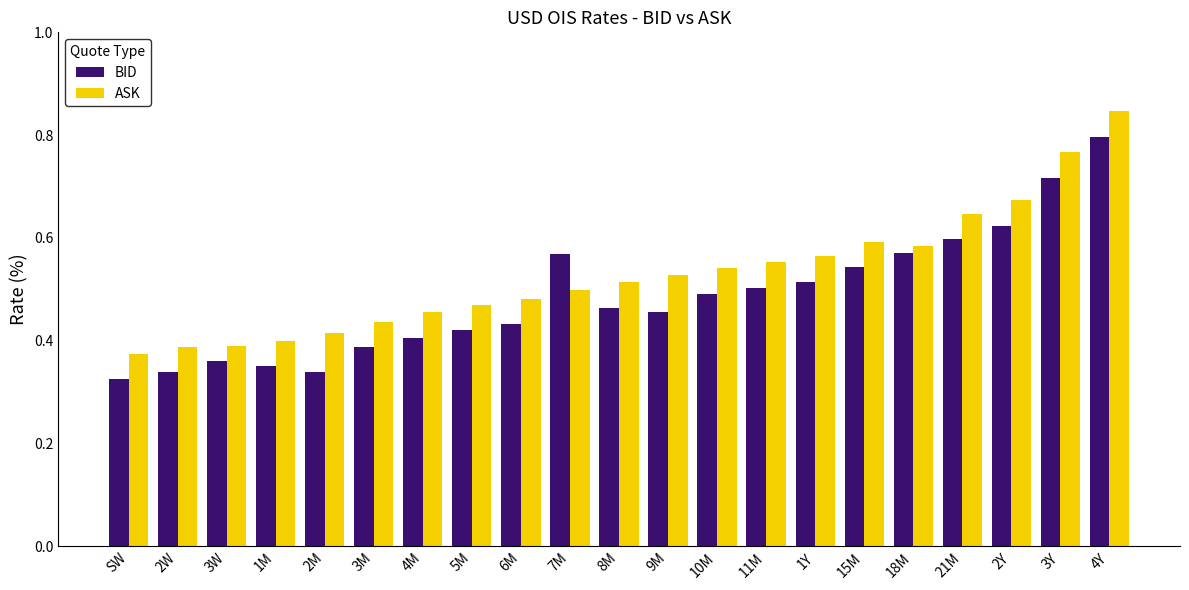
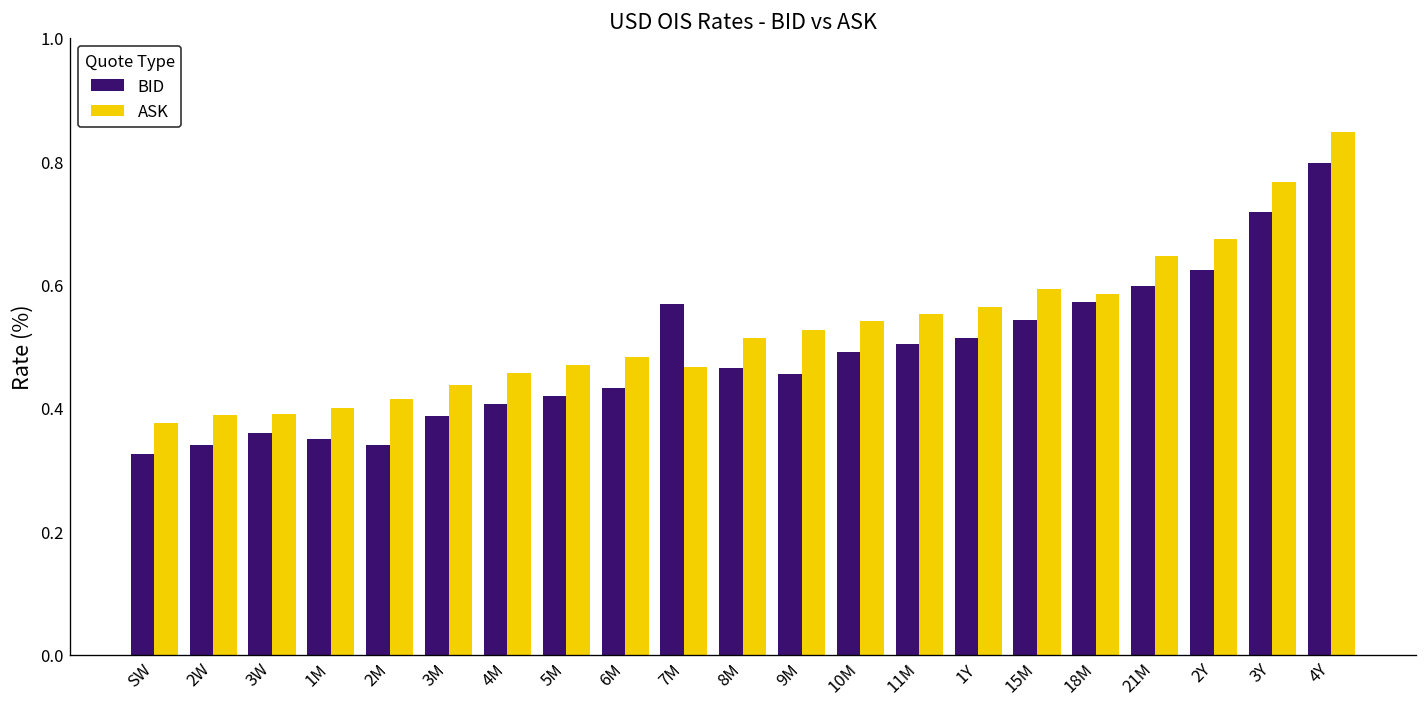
  {
    "BID": {
      "SW": 0.33,
      "2W": 0.34,
      "3W": 0.36,
      "1M": 0.35,
      "2M": 0.34,
      "3M": 0.39,
      "4M": 0.41,
      "5M": 0.42,
      "6M": 0.43,
      "7M": 0.57,
      "8M": 0.46,
      "9M": 0.46,
      "10M": 0.49,
      "11M": 0.50,
      "1Y": 0.51,
      "15M": 0.54,
      "18M": 0.57,
      "21M": 0.60,
      "2Y": 0.62,
      "3Y": 0.72,
      "4Y": 0.80
    },
    "ASK": {
      "SW": 0.38,
      "2W": 0.39,
      "3W": 0.39,
      "1M": 0.40,
      "2M": 0.42,
      "3M": 0.44,
      "4M": 0.46,
      "5M": 0.47,
      "6M": 0.48,
-     "7M": 0.50,
+     "7M": 0.47,
      "8M": 0.51,
      "9M": 0.53,
      "10M": 0.54,
      "11M": 0.55,
      "1Y": 0.56,
      "15M": 0.59,
      "18M": 0.58,
      "21M": 0.65,
      "2Y": 0.67,
      "3Y": 0.77,
      "4Y": 0.85
    }
  }
